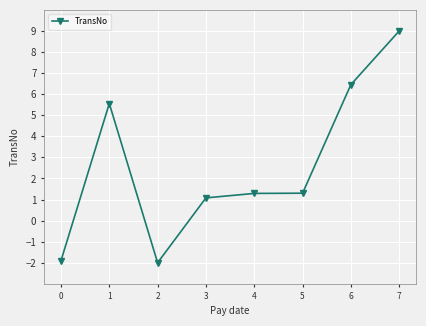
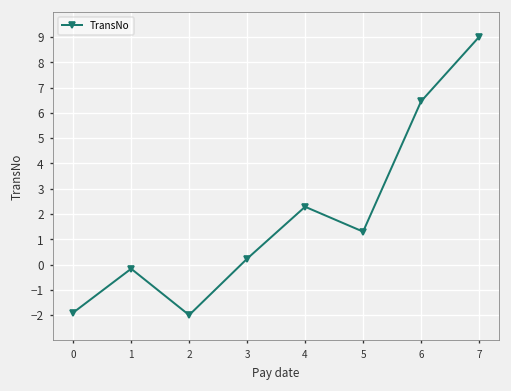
  {
    "0": -1.9,
-   "1": 5.6,
+   "1": -0.2,
    "2": -2.0,
-   "3": 1.1,
-   "4": 1.3,
+   "3": 0.2,
+   "4": 2.3,
    "5": 1.3,
    "6": 6.5,
    "7": 9.0
  }
